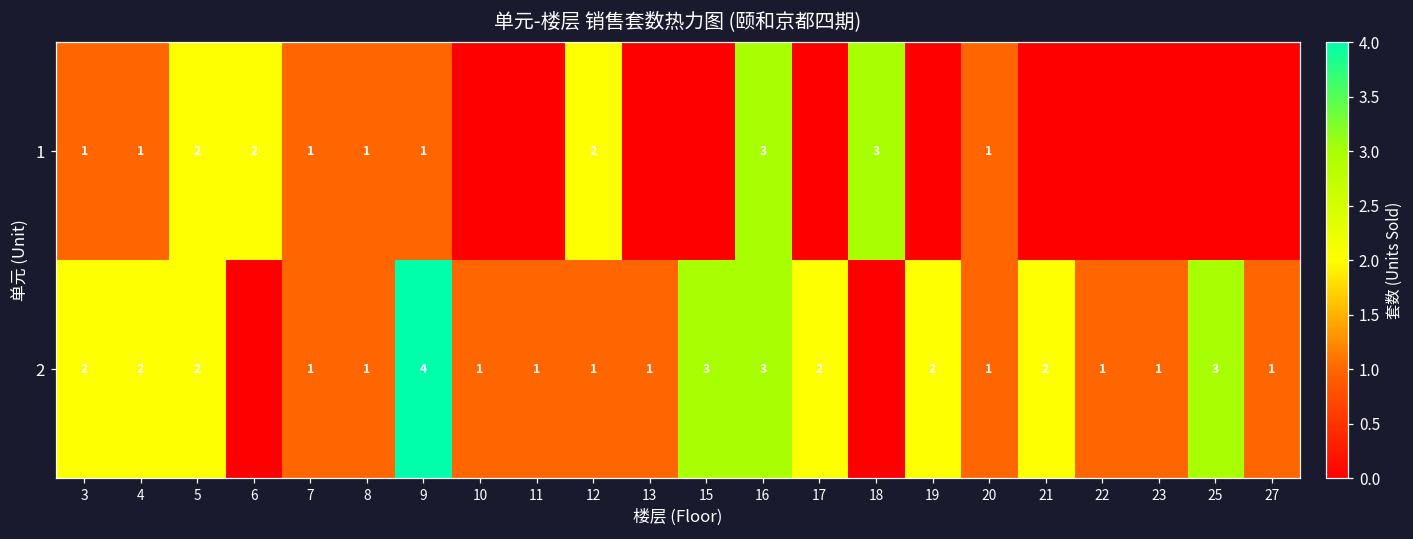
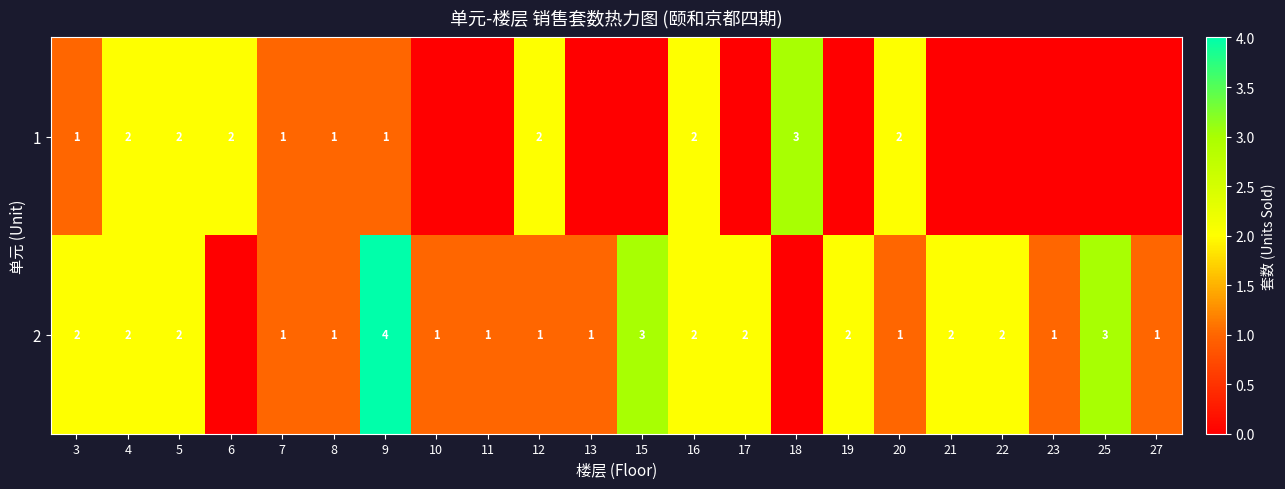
  {
    "1": {
      "3": 1,
-     "4": 1,
+     "4": 2,
      "5": 2,
      "6": 2,
      "7": 1,
      "8": 1,
      "9": 1,
      "12": 2,
-     "16": 3,
+     "16": 2,
      "18": 3,
-     "20": 1
+     "20": 2
    },
    "2": {
      "3": 2,
      "4": 2,
      "5": 2,
      "7": 1,
      "8": 1,
      "9": 4,
      "10": 1,
      "11": 1,
      "12": 1,
      "13": 1,
      "15": 3,
-     "16": 3,
+     "16": 2,
      "17": 2,
      "19": 2,
      "20": 1,
      "21": 2,
-     "22": 1,
+     "22": 2,
      "23": 1,
      "25": 3,
      "27": 1
    }
  }
